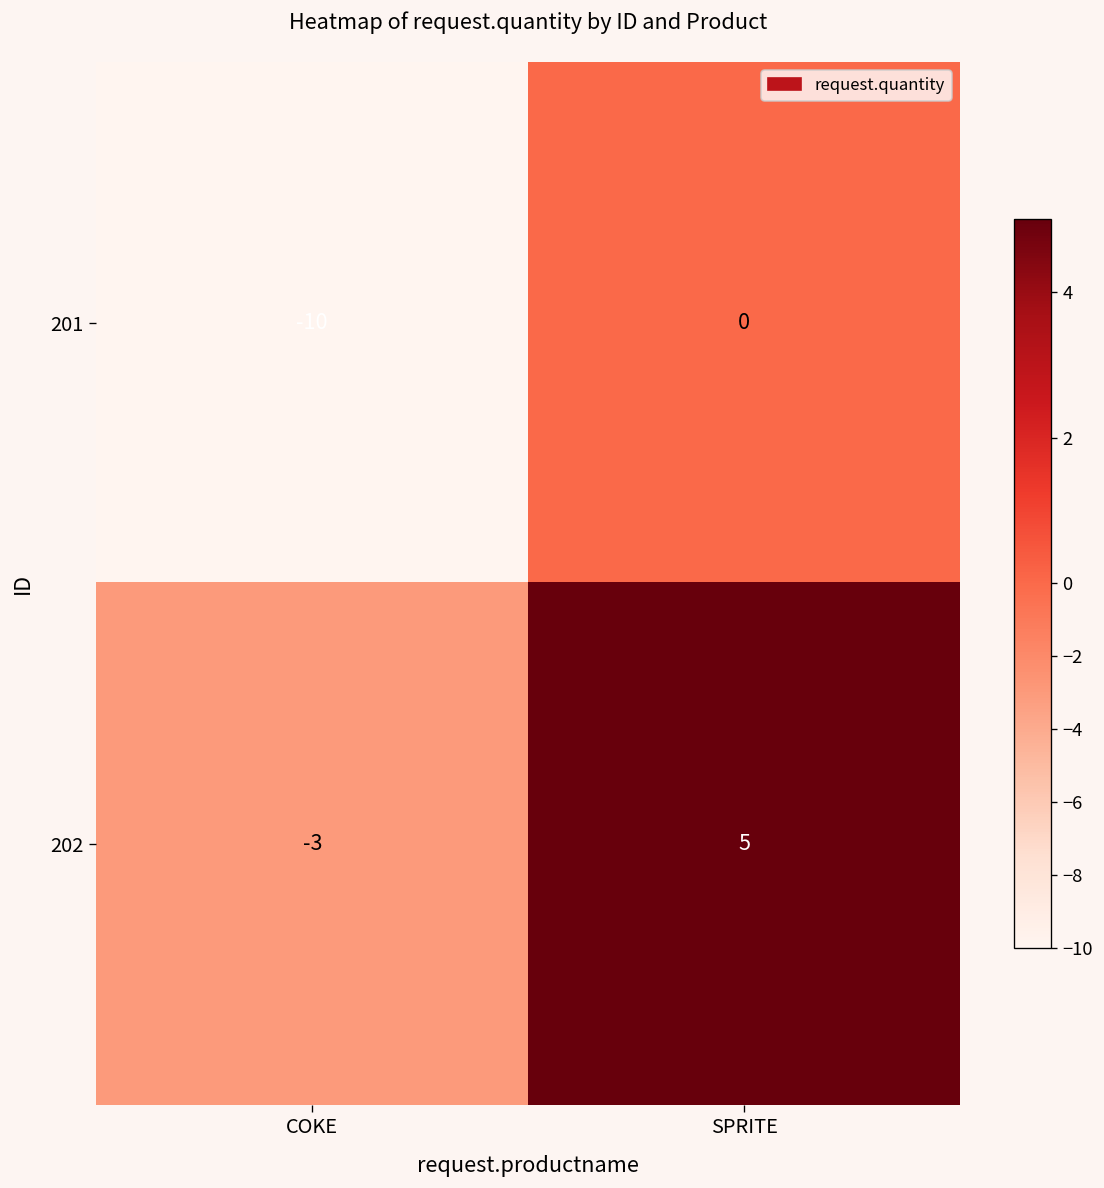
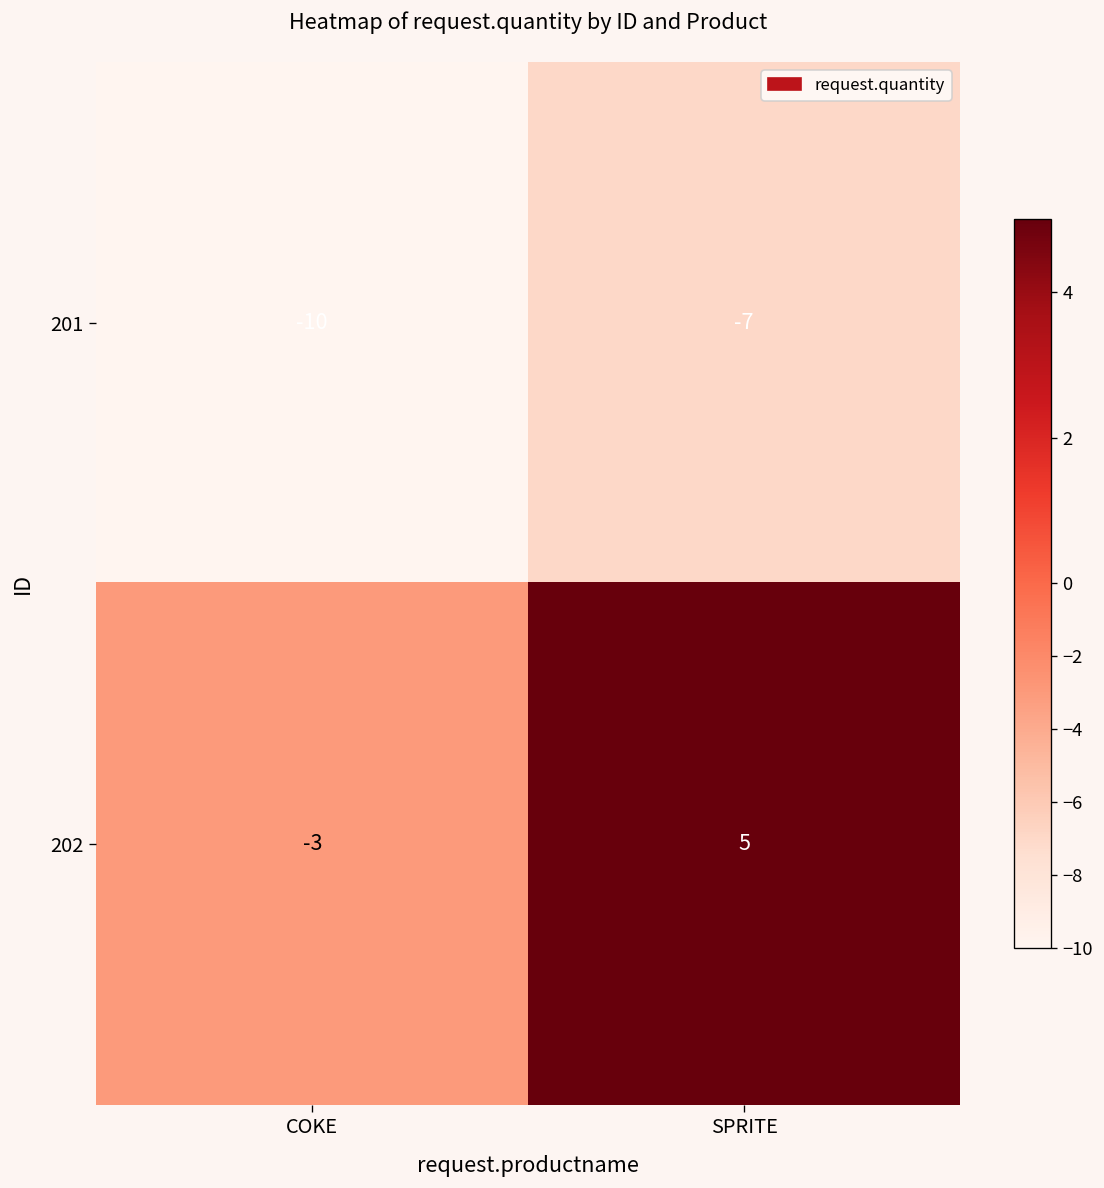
  {
    "201": {
-     "SPRITE": 0
+     "SPRITE": -7
    },
    "202": {
      "COKE": -3,
      "SPRITE": 5
    }
  }
